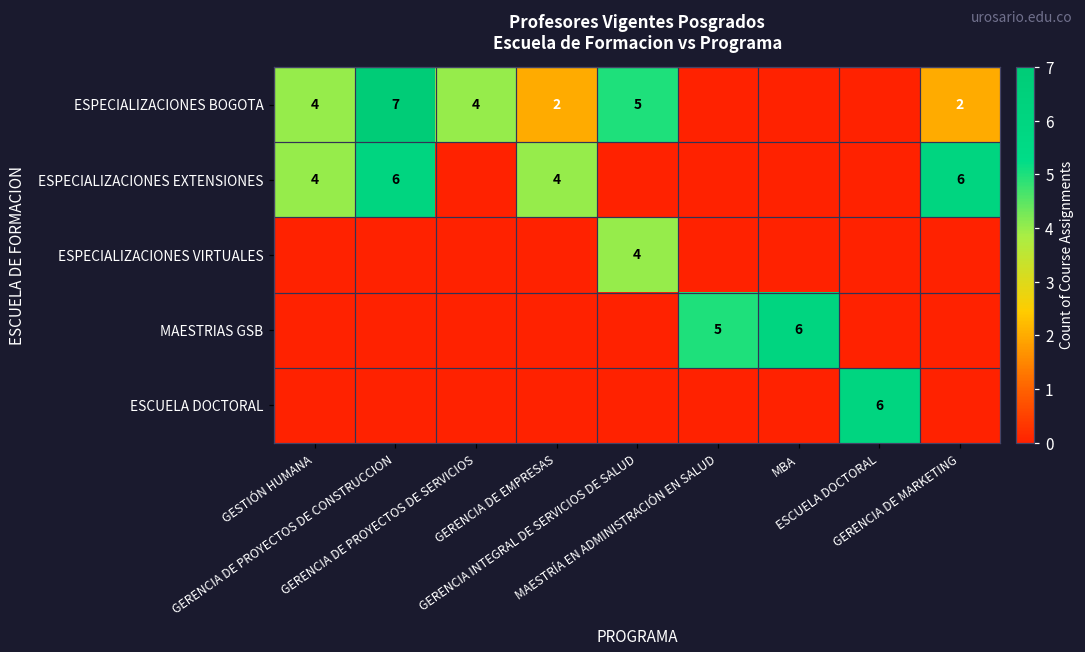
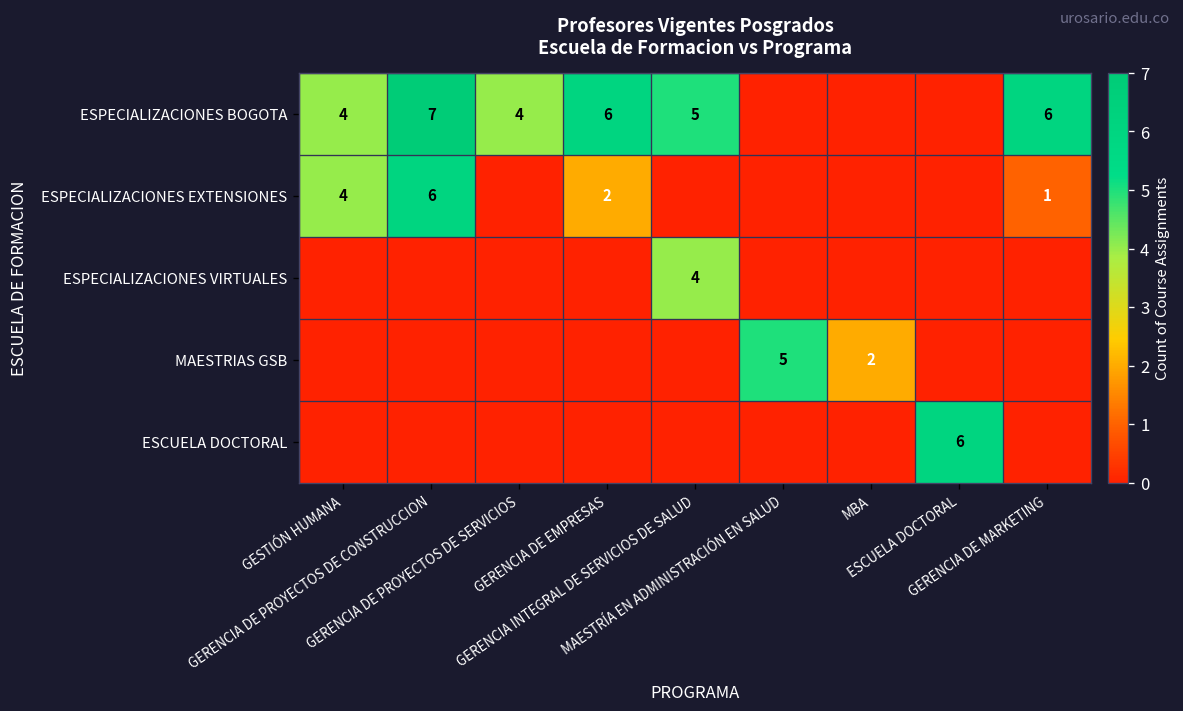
  {
    "ESPECIALIZACIONES BOGOTA": {
      "GESTIÓN HUMANA": 4,
      "GERENCIA DE PROYECTOS DE CONSTRUCCION": 7,
      "GERENCIA DE PROYECTOS DE SERVICIOS": 4,
-     "GERENCIA DE EMPRESAS": 2,
+     "GERENCIA DE EMPRESAS": 6,
      "GERENCIA INTEGRAL DE SERVICIOS DE SALUD": 5,
-     "GERENCIA DE MARKETING": 2
+     "GERENCIA DE MARKETING": 6
    },
    "ESPECIALIZACIONES EXTENSIONES": {
      "GESTIÓN HUMANA": 4,
      "GERENCIA DE PROYECTOS DE CONSTRUCCION": 6,
-     "GERENCIA DE EMPRESAS": 4,
-     "GERENCIA DE MARKETING": 6
+     "GERENCIA DE EMPRESAS": 2,
+     "GERENCIA DE MARKETING": 1
    },
    "ESPECIALIZACIONES VIRTUALES": {
      "GERENCIA INTEGRAL DE SERVICIOS DE SALUD": 4
    },
    "MAESTRIAS GSB": {
      "MAESTRÍA EN ADMINISTRACIÓN EN SALUD": 5,
-     "MBA": 6
+     "MBA": 2
    },
    "ESCUELA DOCTORAL": {
      "ESCUELA DOCTORAL": 6
    }
  }
